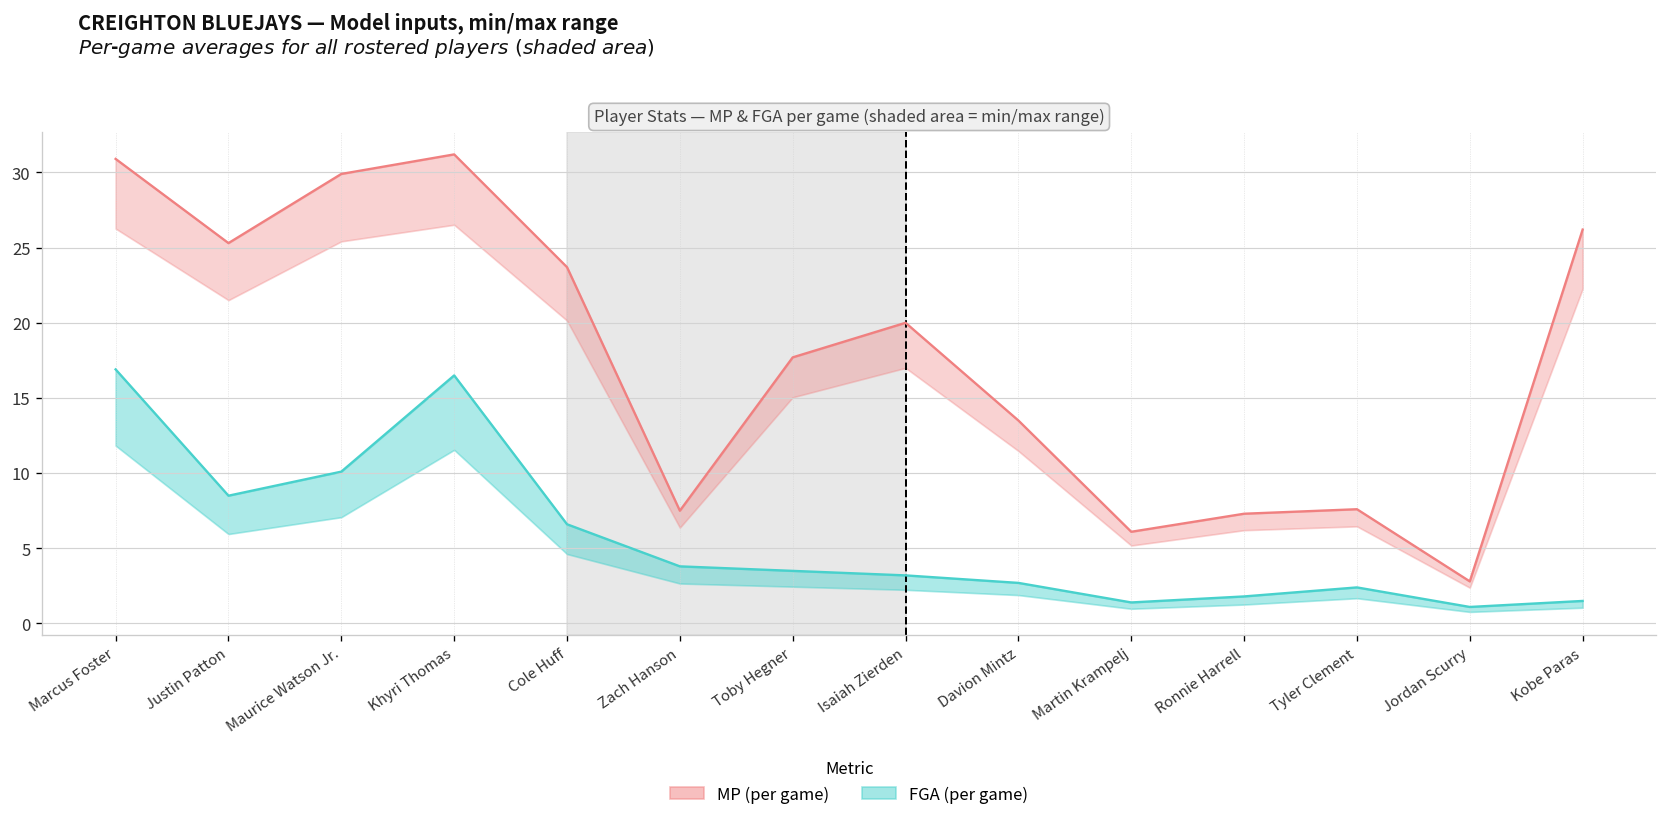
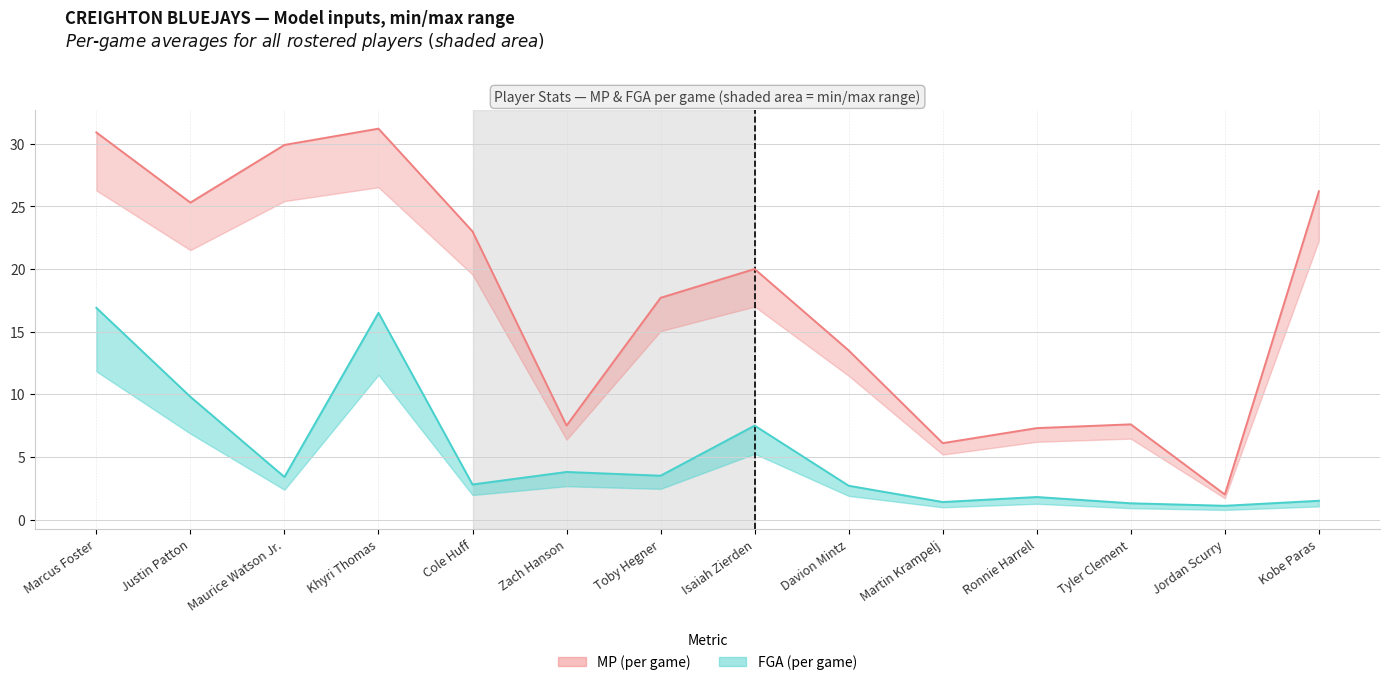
  {
    "MP (per game)": {
      "Marcus Foster": 30.9,
      "Justin Patton": 25.3,
      "Maurice Watson Jr.": 29.9,
      "Khyri Thomas": 31.2,
-     "Cole Huff": 23.7,
+     "Cole Huff": 23.0,
      "Zach Hanson": 7.5,
      "Toby Hegner": 17.7,
      "Isaiah Zierden": 20.0,
      "Davion Mintz": 13.5,
      "Martin Krampelj": 6.1,
      "Ronnie Harrell": 7.3,
      "Tyler Clement": 7.6,
-     "Jordan Scurry": 2.8,
+     "Jordan Scurry": 2.0,
      "Kobe Paras": 26.2
    },
    "FGA (per game)": {
      "Marcus Foster": 16.9,
-     "Justin Patton": 8.5,
-     "Maurice Watson Jr.": 10.1,
+     "Justin Patton": 9.8,
+     "Maurice Watson Jr.": 3.4,
      "Khyri Thomas": 16.5,
-     "Cole Huff": 6.6,
+     "Cole Huff": 2.8,
      "Zach Hanson": 3.8,
      "Toby Hegner": 3.5,
-     "Isaiah Zierden": 3.2,
+     "Isaiah Zierden": 7.5,
      "Davion Mintz": 2.7,
      "Martin Krampelj": 1.4,
      "Ronnie Harrell": 1.8,
-     "Tyler Clement": 2.4,
+     "Tyler Clement": 1.3,
      "Jordan Scurry": 1.1,
      "Kobe Paras": 1.5
    }
  }
